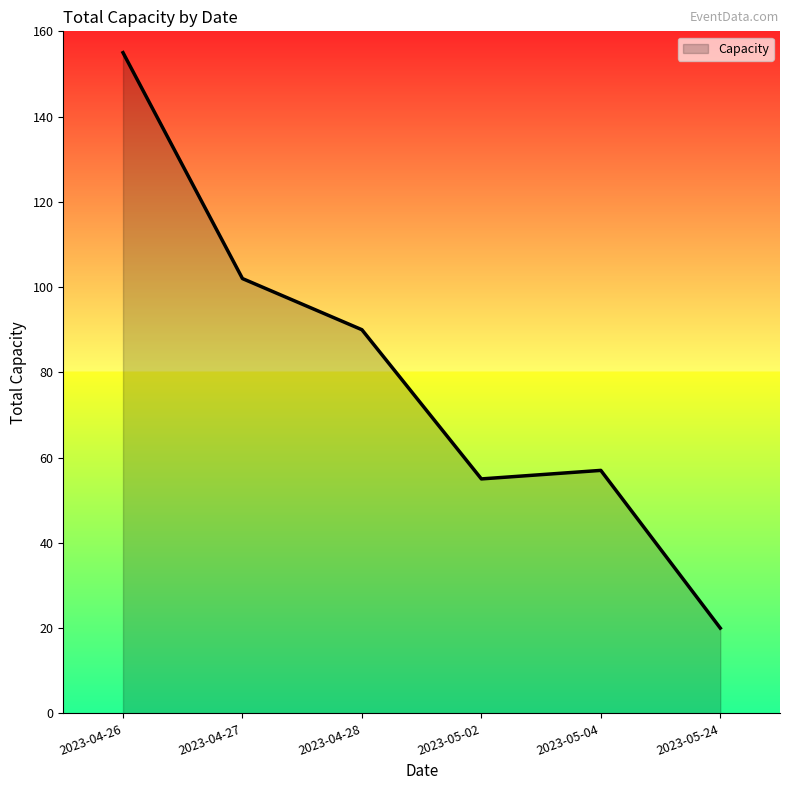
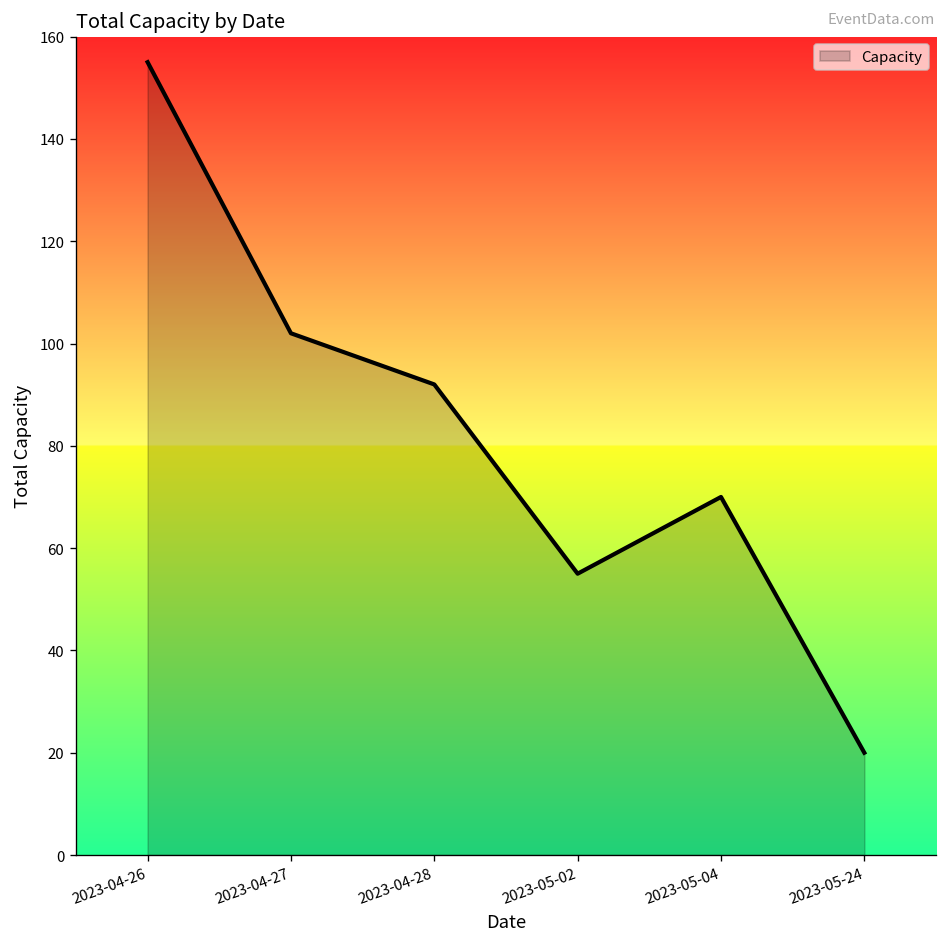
  {
    "2023-04-26": 155,
    "2023-04-27": 102,
-   "2023-04-28": 90,
+   "2023-04-28": 92,
    "2023-05-02": 55,
-   "2023-05-04": 57,
+   "2023-05-04": 70,
    "2023-05-24": 20
  }
